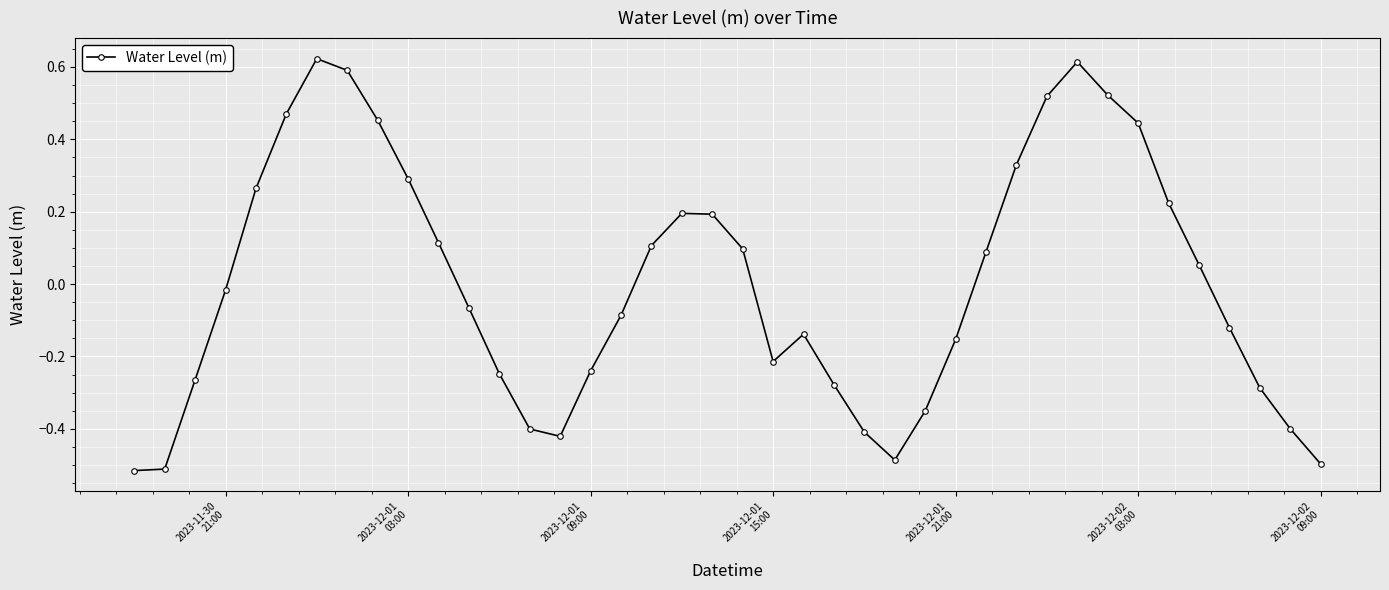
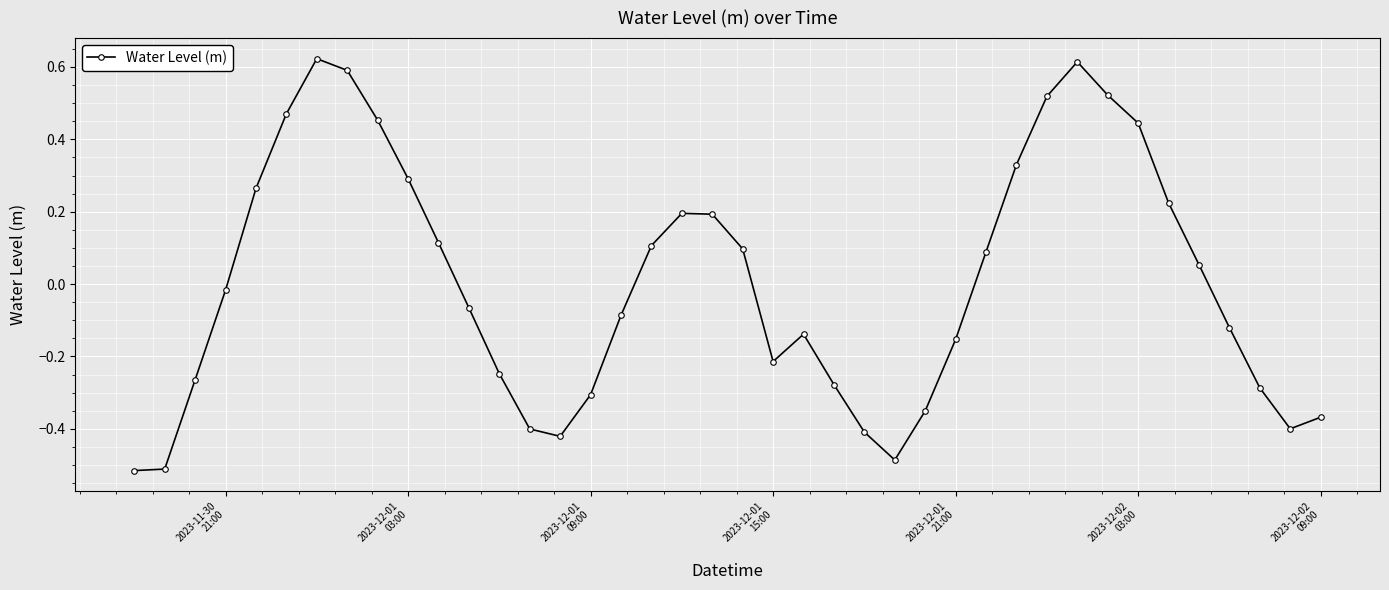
  {
    "2023-11-30 21:00": -0.02,
    "2023-12-01 03:00": 0.29,
-   "2023-12-01 09:00": -0.24,
+   "2023-12-01 09:00": -0.31,
    "2023-12-01 15:00": -0.21,
    "2023-12-01 21:00": -0.15,
    "2023-12-02 03:00": 0.44,
-   "2023-12-02 09:00": -0.50
+   "2023-12-02 09:00": -0.37
  }
